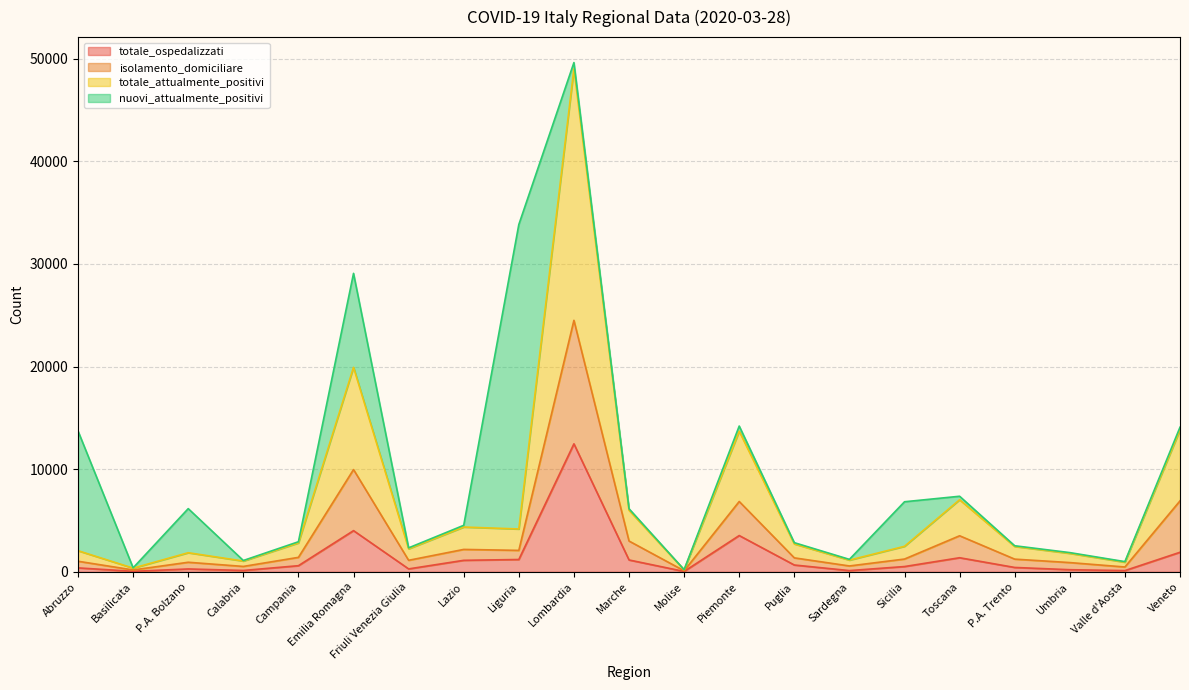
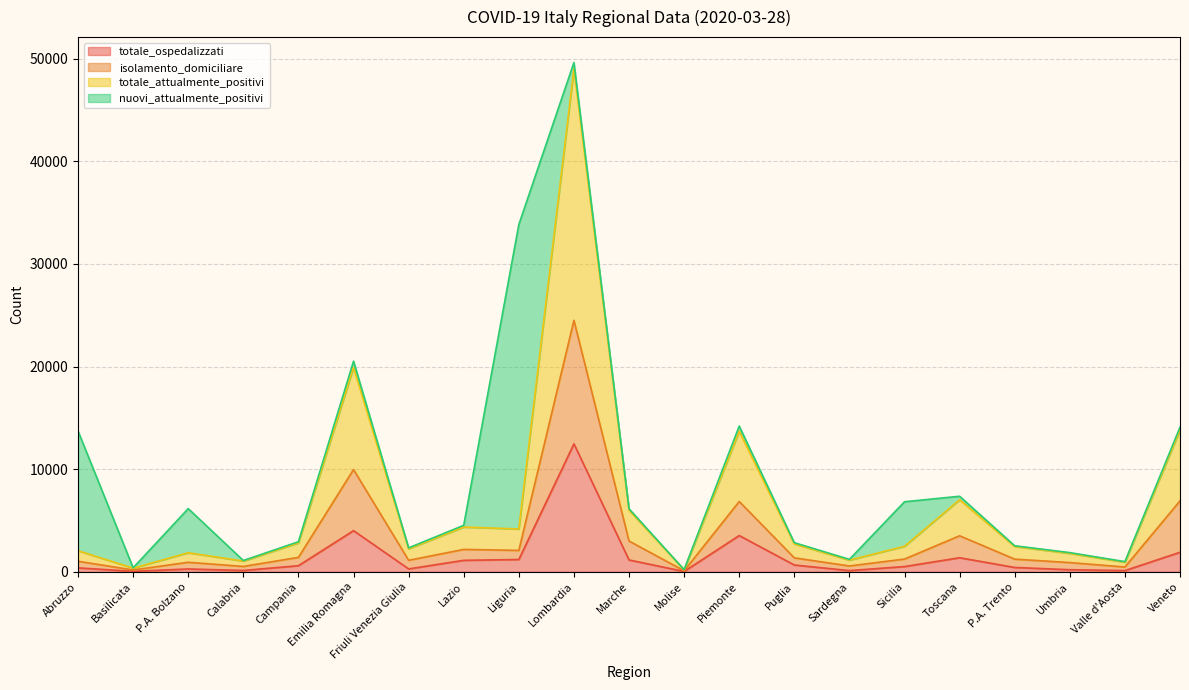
  {
    "nuovi_attualmente_positivi": {
      "Abruzzo": 11700,
      "P.A. Bolzano": 4300,
-     "Emilia Romagna": 9200,
+     "Emilia Romagna": 600,
      "Liguria": 29700,
      "Lombardia": 600,
      "Piemonte": 500,
      "Sicilia": 4300,
      "Toscana": 300,
      "Veneto": 300
    }
  }
